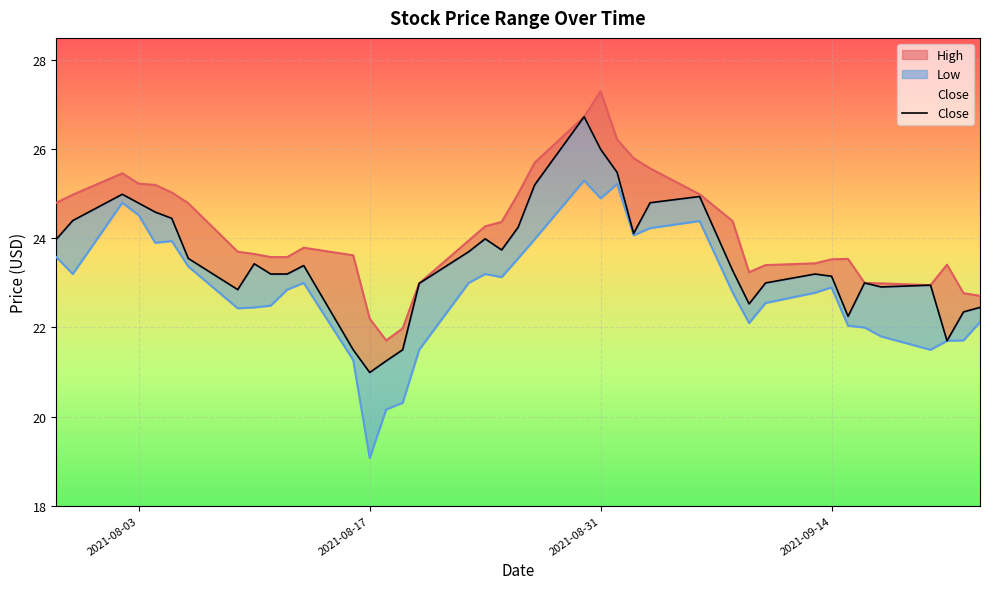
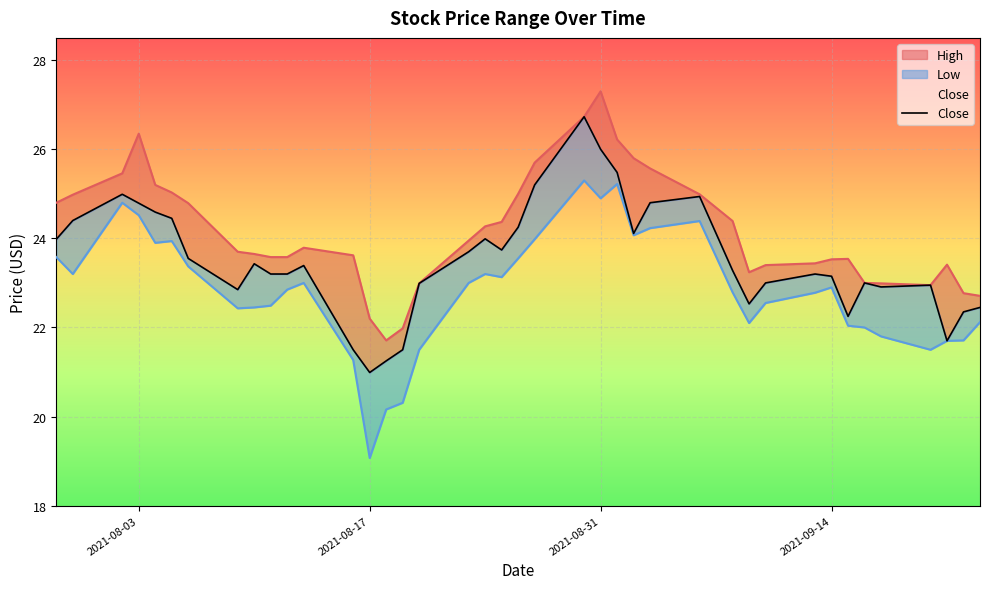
  {
    "High": {
-     "2021-08-03": 25.2,
+     "2021-08-03": 26.4,
      "2021-08-17": 22.2,
      "2021-08-31": 27.3,
      "2021-09-14": 23.5
    }
  }
